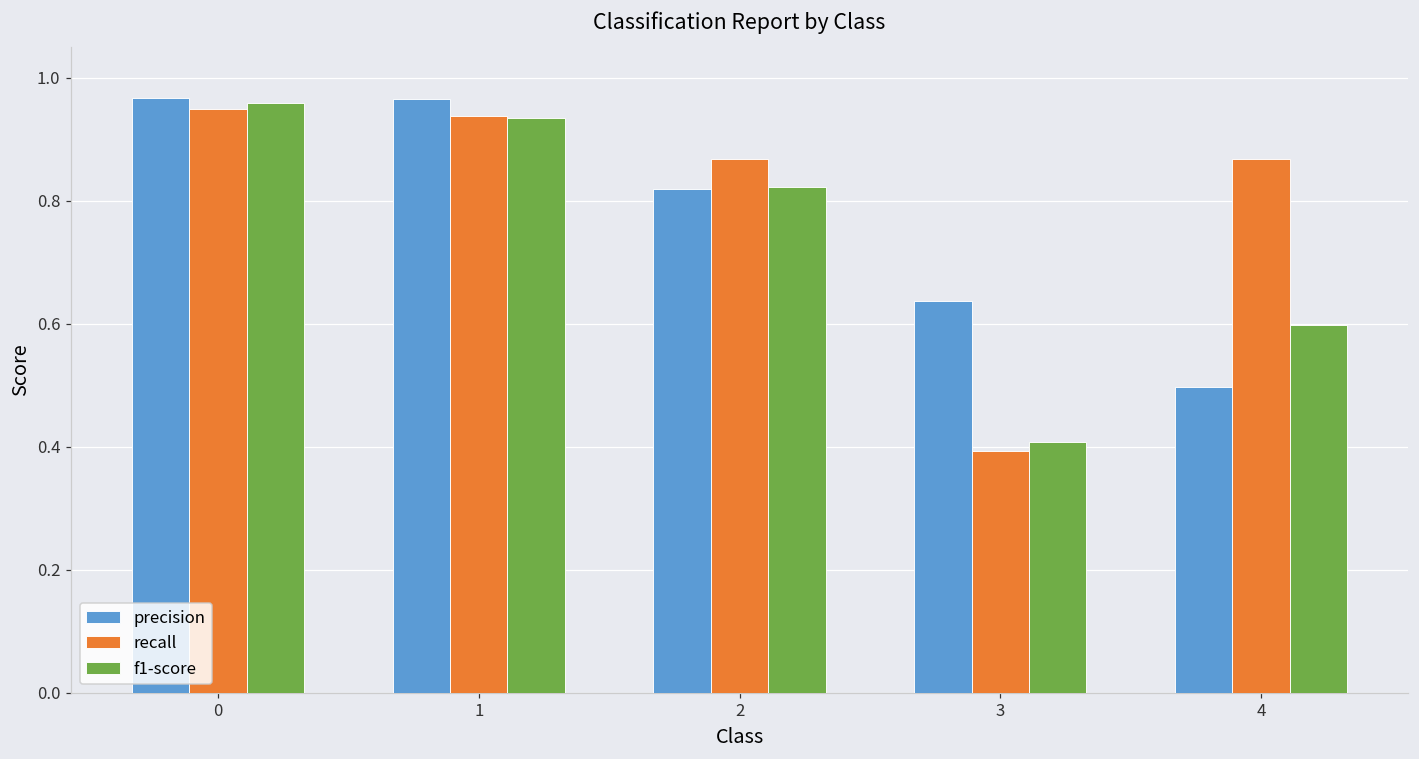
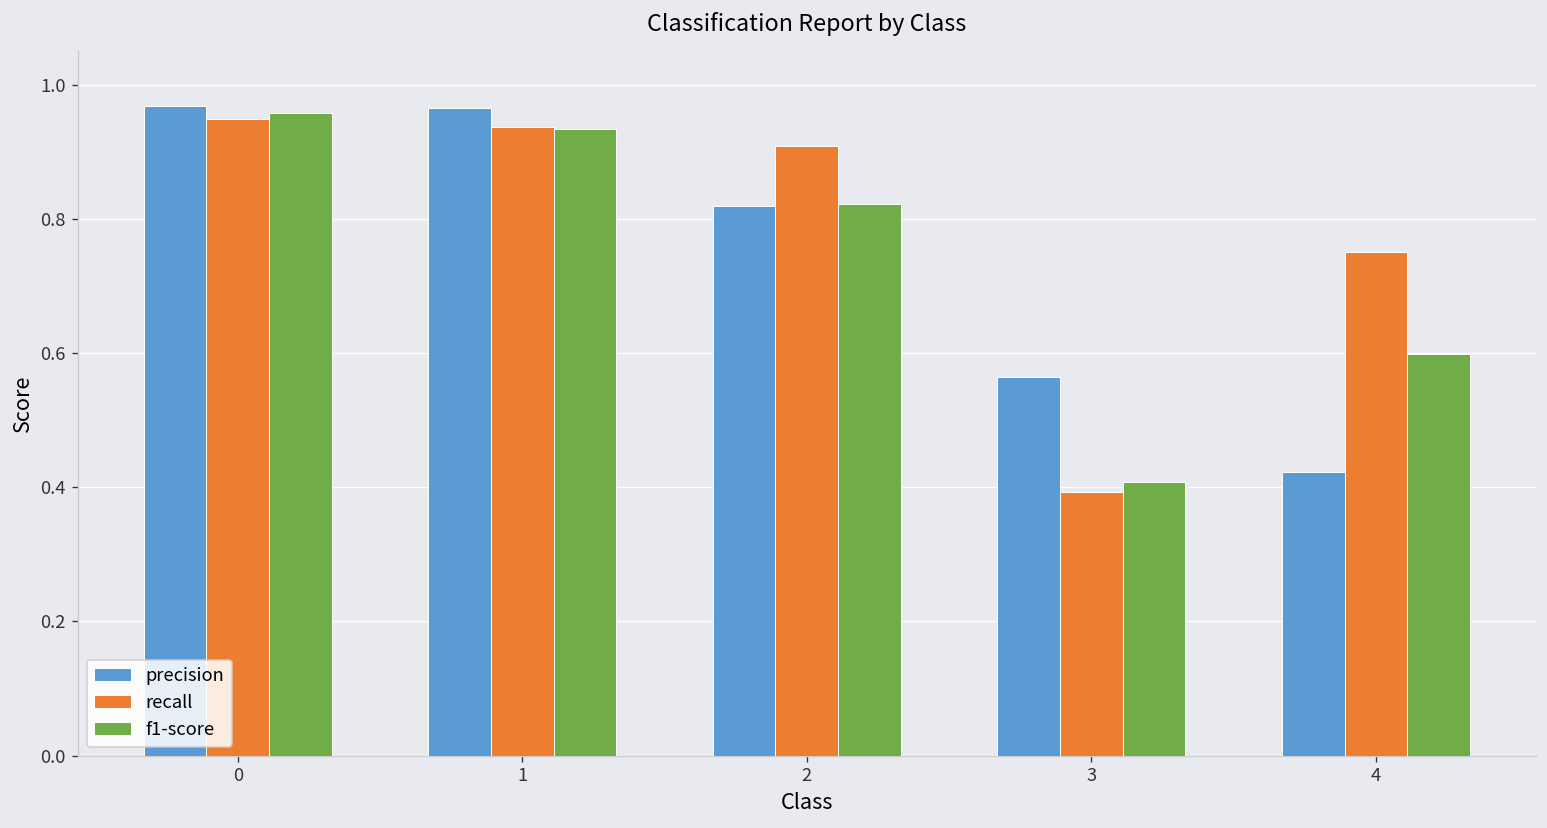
  {
    "precision": {
      "0": 0.97,
      "1": 0.97,
      "2": 0.82,
-     "3": 0.64,
-     "4": 0.50
+     "3": 0.57,
+     "4": 0.42
    },
    "recall": {
      "0": 0.95,
      "1": 0.94,
-     "2": 0.87,
+     "2": 0.91,
      "3": 0.39,
-     "4": 0.87
+     "4": 0.75
    },
    "f1-score": {
      "0": 0.96,
      "1": 0.93,
      "2": 0.82,
      "3": 0.41,
      "4": 0.60
    }
  }
